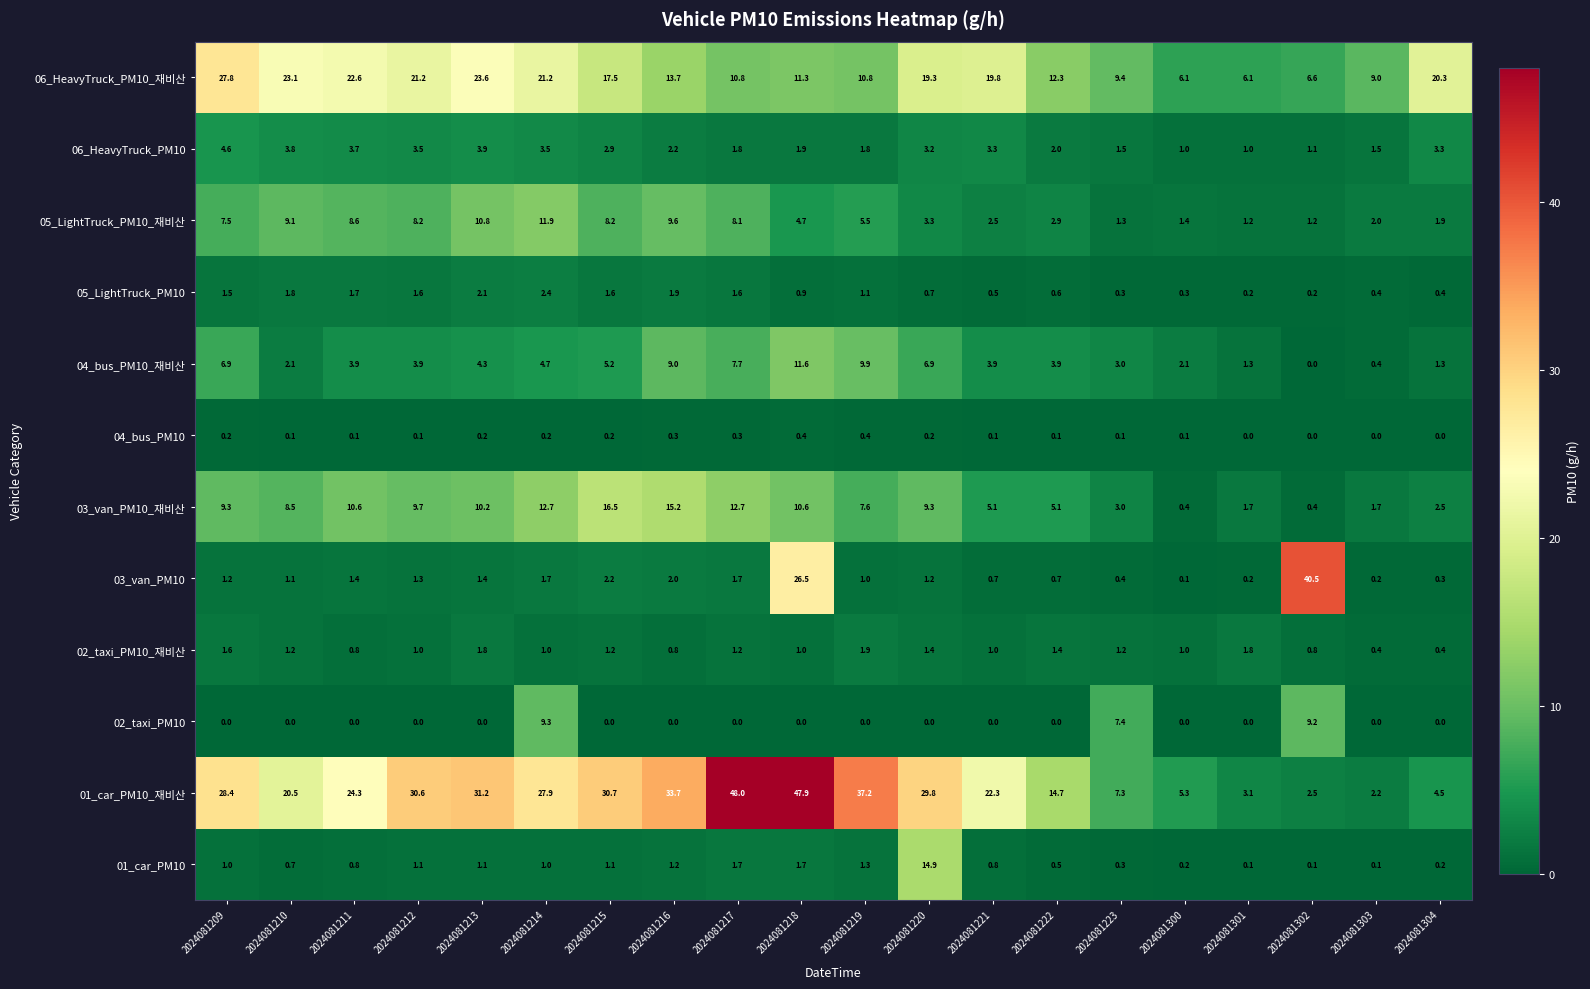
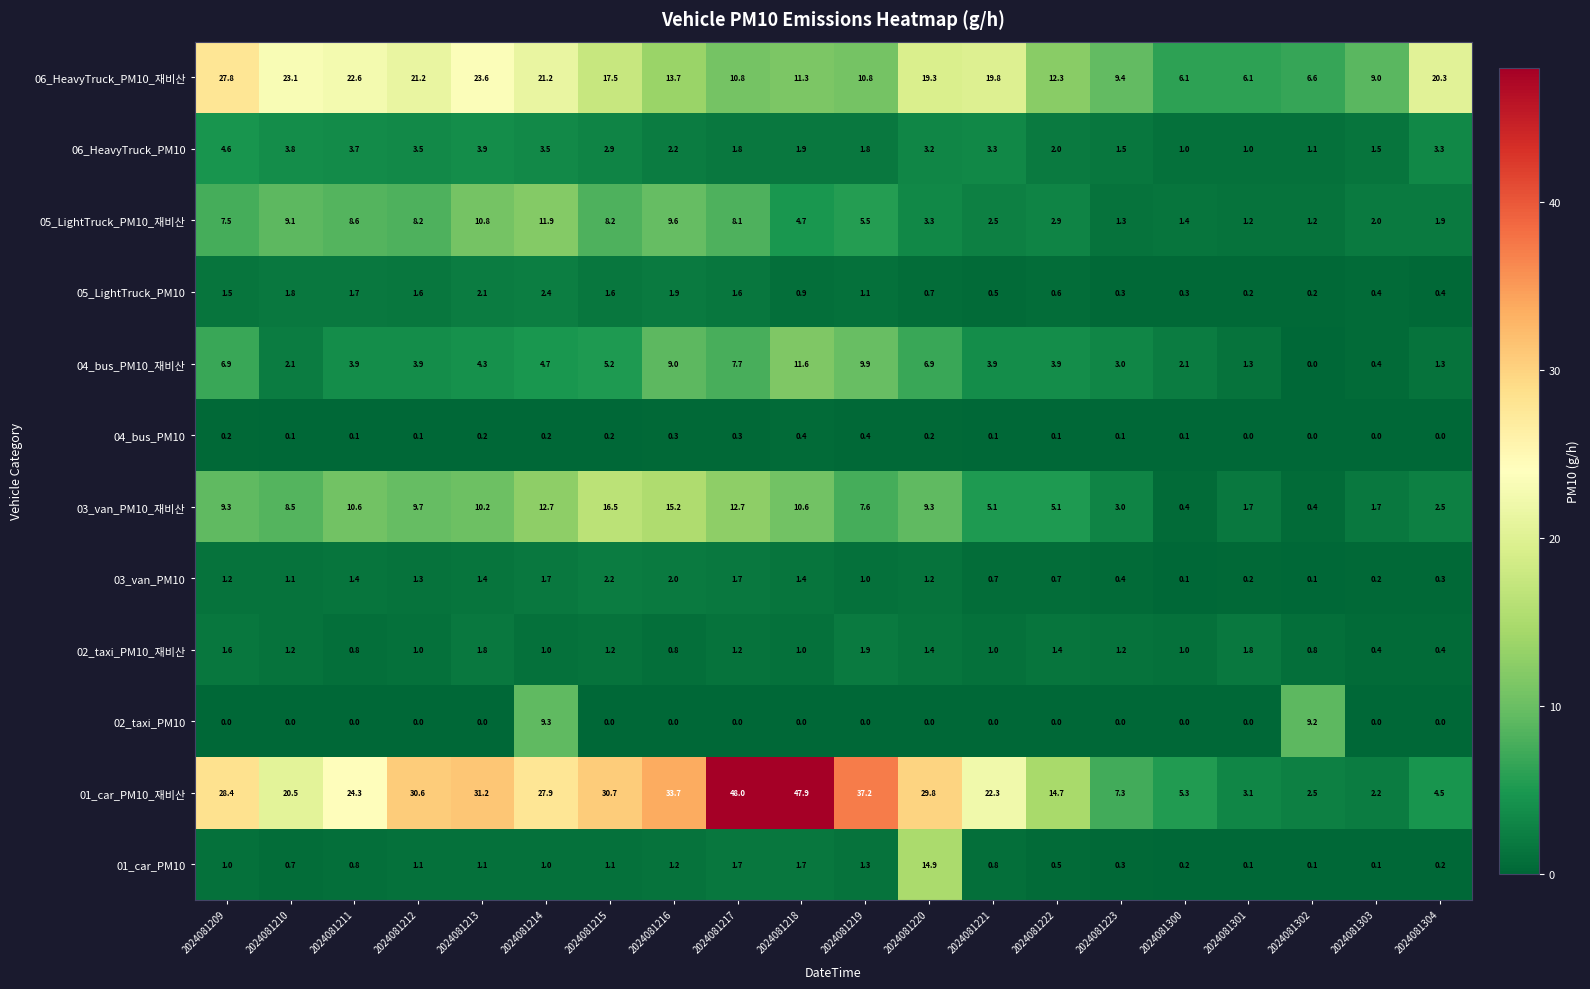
  {
    "03_van_PM10": {
      "2024081209": 1.2,
      "2024081210": 1.1,
      "2024081211": 1.4,
      "2024081212": 1.3,
      "2024081213": 1.4,
      "2024081214": 1.7,
      "2024081215": 2.2,
      "2024081216": 2.0,
      "2024081217": 1.7,
-     "2024081218": 26.5,
+     "2024081218": 1.4,
      "2024081219": 1.0,
      "2024081220": 1.2,
      "2024081221": 0.7,
      "2024081222": 0.7,
      "2024081223": 0.4,
      "2024081300": 0.1,
      "2024081301": 0.2,
-     "2024081302": 40.5,
+     "2024081302": 0.1,
      "2024081303": 0.2,
      "2024081304": 0.3
    },
    "02_taxi_PM10": {
      "2024081209": 0.0,
      "2024081210": 0.0,
      "2024081211": 0.0,
      "2024081212": 0.0,
      "2024081213": 0.0,
      "2024081214": 9.3,
      "2024081215": 0.0,
      "2024081216": 0.0,
      "2024081217": 0.0,
      "2024081218": 0.0,
      "2024081219": 0.0,
      "2024081220": 0.0,
      "2024081221": 0.0,
      "2024081222": 0.0,
-     "2024081223": 7.4,
+     "2024081223": 0.0,
      "2024081300": 0.0,
      "2024081301": 0.0,
      "2024081302": 9.2,
      "2024081303": 0.0,
      "2024081304": 0.0
    }
  }
